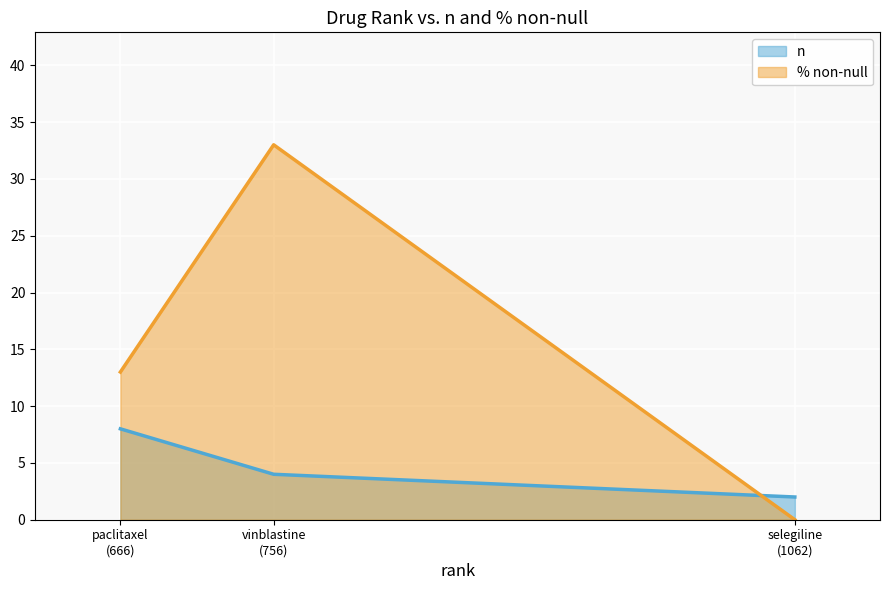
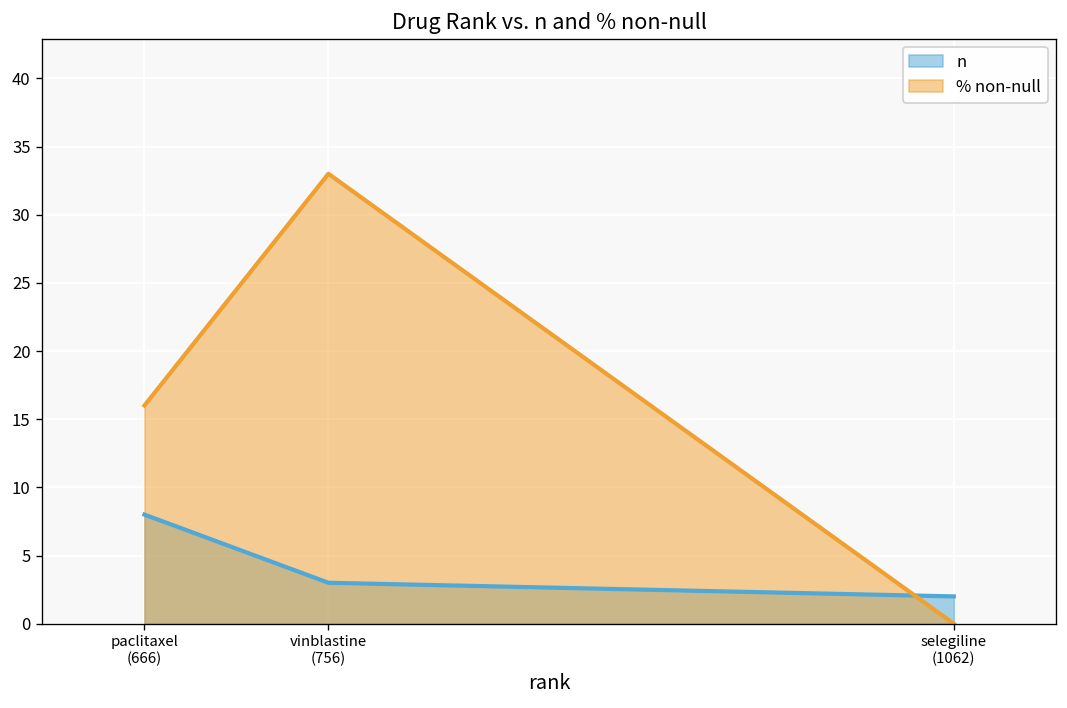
  {
    "n": {
      "paclitaxel (666)": 8,
-     "vinblastine (756)": 4,
+     "vinblastine (756)": 3,
      "selegiline (1062)": 2
    },
    "% non-null": {
-     "paclitaxel (666)": 13,
+     "paclitaxel (666)": 16,
      "vinblastine (756)": 33,
      "selegiline (1062)": 0
    }
  }
